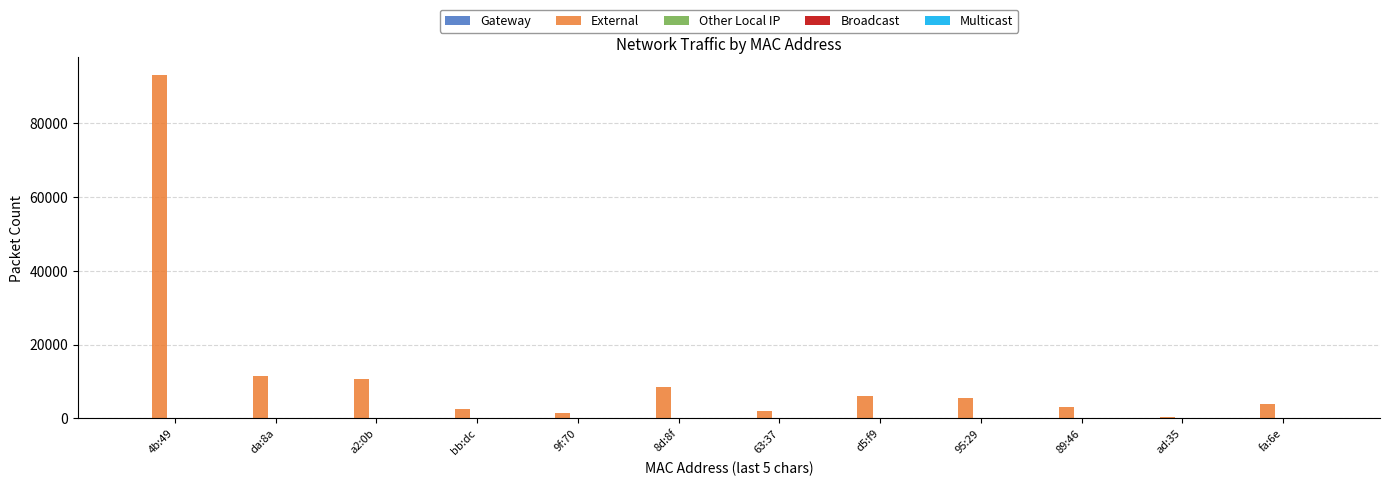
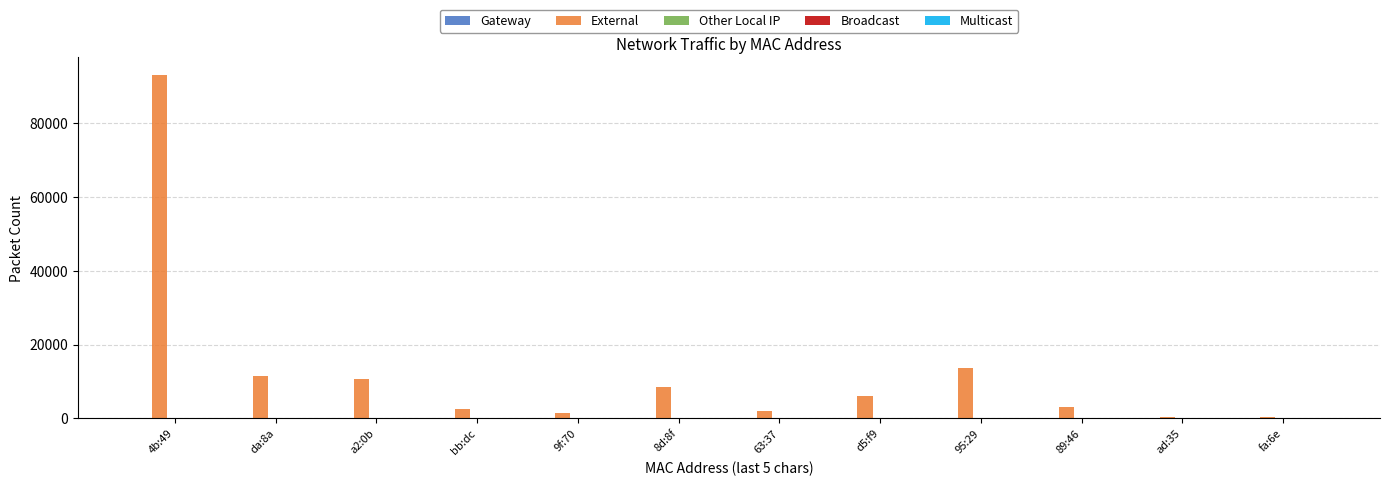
  {
    "Gateway": {
      "4b:49": 0,
      "da:8a": 0,
      "a2:0b": 0,
      "bb:dc": 0,
      "9f:70": 0,
      "8d:8f": 0,
      "63:37": 0,
      "d5:f9": 0,
      "95:29": 0,
      "89:46": 0,
      "ad:35": 0,
      "fa:6e": 0
    },
    "External": {
      "4b:49": 93000,
      "da:8a": 12000,
      "a2:0b": 11000,
      "bb:dc": 3000,
      "9f:70": 1000,
      "8d:8f": 9000,
      "63:37": 2000,
      "d5:f9": 6000,
-     "95:29": 6000,
+     "95:29": 14000,
      "89:46": 3000,
-     "fa:6e": 4000
+     "fa:6e": 0
    },
    "Other Local IP": {
      "4b:49": 0,
      "da:8a": 0,
      "a2:0b": 0,
      "bb:dc": 0,
      "9f:70": 0,
      "8d:8f": 0,
      "63:37": 0,
      "d5:f9": 0,
      "95:29": 0,
      "89:46": 0,
      "ad:35": 0,
      "fa:6e": 0
    },
    "Broadcast": {
      "4b:49": 0,
      "da:8a": 0,
      "a2:0b": 0,
      "bb:dc": 0,
      "9f:70": 0,
      "8d:8f": 0,
      "63:37": 0,
      "d5:f9": 0,
      "95:29": 0,
      "89:46": 0,
      "ad:35": 0,
      "fa:6e": 0
    },
    "Multicast": {
      "4b:49": 0,
      "da:8a": 0,
      "a2:0b": 0,
      "bb:dc": 0,
      "9f:70": 0,
      "8d:8f": 0,
      "63:37": 0,
      "d5:f9": 0,
      "95:29": 0,
      "89:46": 0,
      "ad:35": 0,
      "fa:6e": 0
    }
  }
